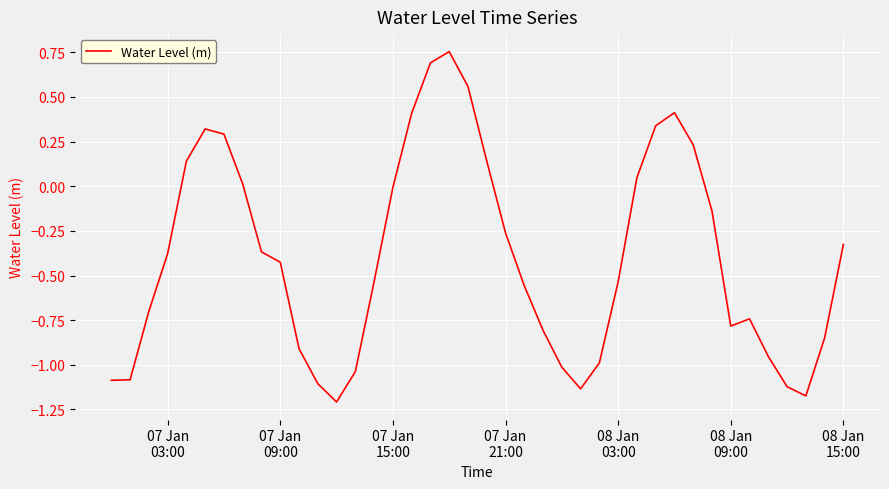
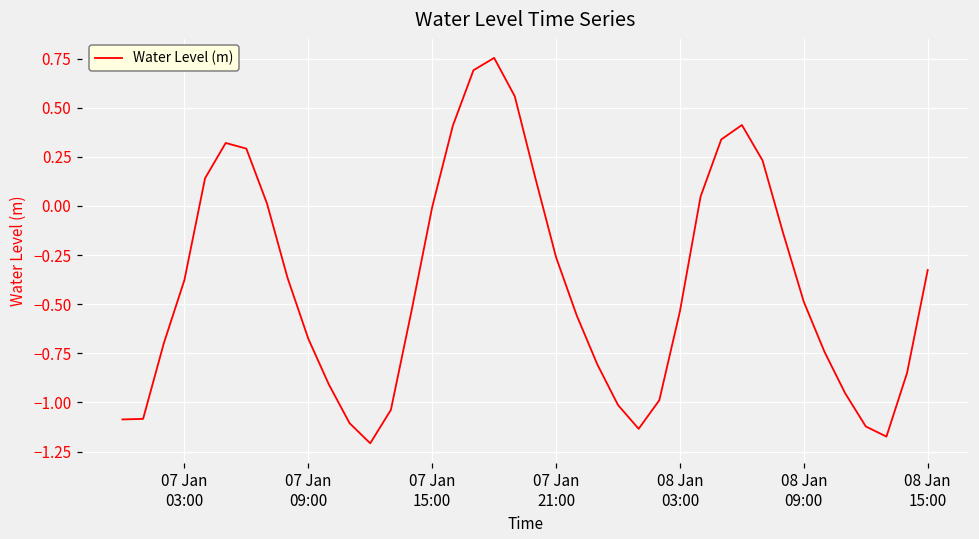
  {
    "07 Jan 03:00": -0.38,
-   "07 Jan 09:00": -0.43,
+   "07 Jan 09:00": -0.68,
    "07 Jan 15:00": -0.01,
    "07 Jan 21:00": -0.26,
    "08 Jan 03:00": -0.54,
-   "08 Jan 09:00": -0.78,
+   "08 Jan 09:00": -0.49,
    "08 Jan 15:00": -0.33
  }
